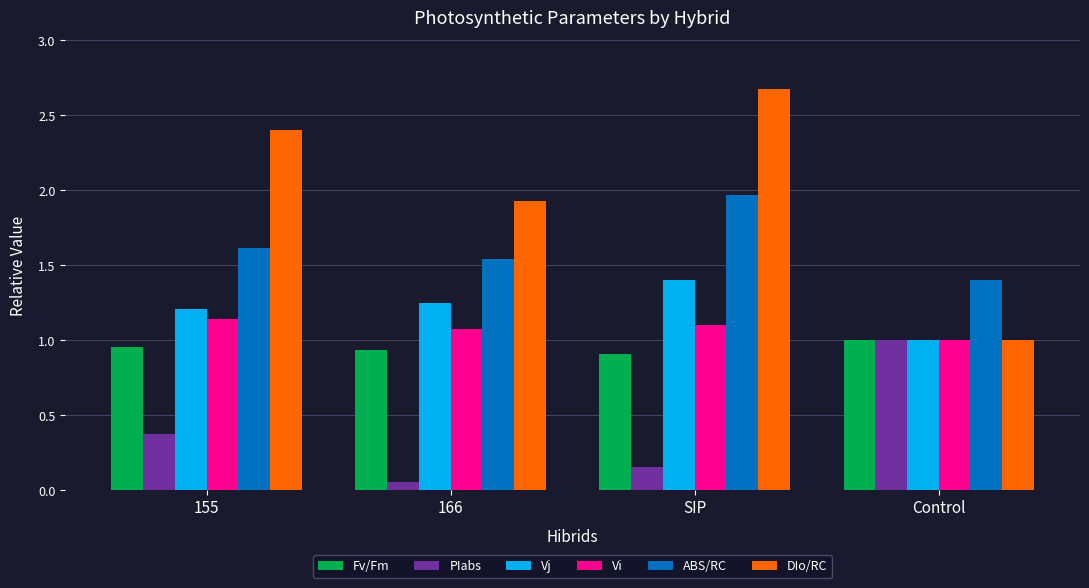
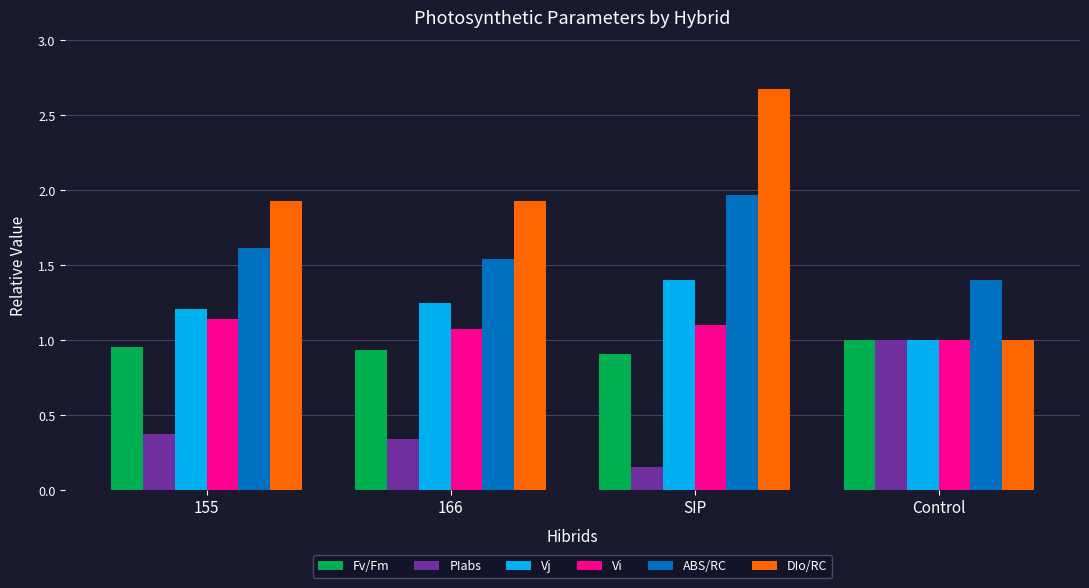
  {
    "Fv/Fm": {
      "155": 0.96,
      "166": 0.94,
      "SIP": 0.91,
      "Control": 1.00
    },
    "PIabs": {
      "155": 0.38,
-     "166": 0.06,
+     "166": 0.34,
      "SIP": 0.15,
      "Control": 1.00
    },
    "Vj": {
      "155": 1.21,
      "166": 1.25,
      "SIP": 1.40,
      "Control": 1.00
    },
    "Vi": {
      "155": 1.14,
      "166": 1.08,
      "SIP": 1.10,
      "Control": 1.00
    },
    "ABS/RC": {
      "155": 1.62,
      "166": 1.54,
      "SIP": 1.97,
      "Control": 1.40
    },
    "DIo/RC": {
-     "155": 2.40,
+     "155": 1.93,
      "166": 1.93,
      "SIP": 2.67,
      "Control": 1.00
    }
  }
